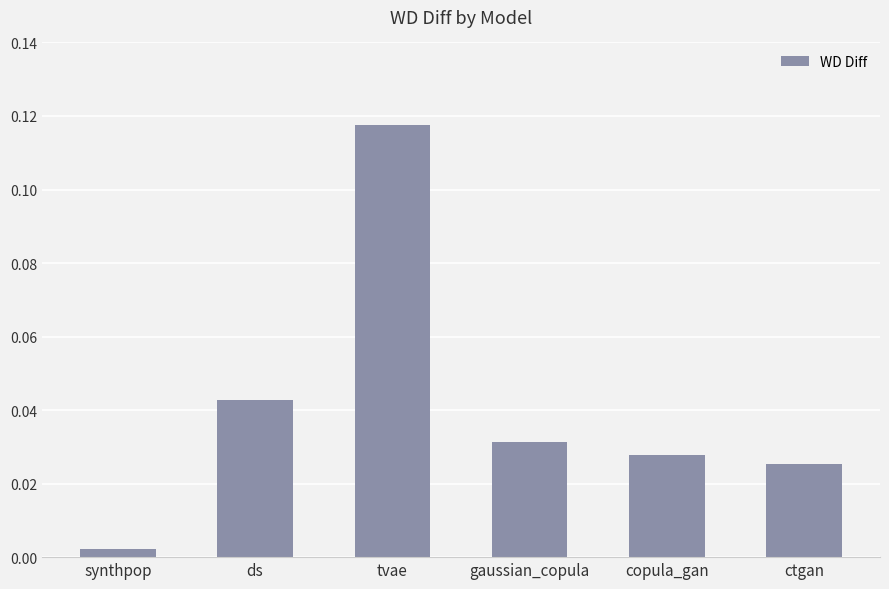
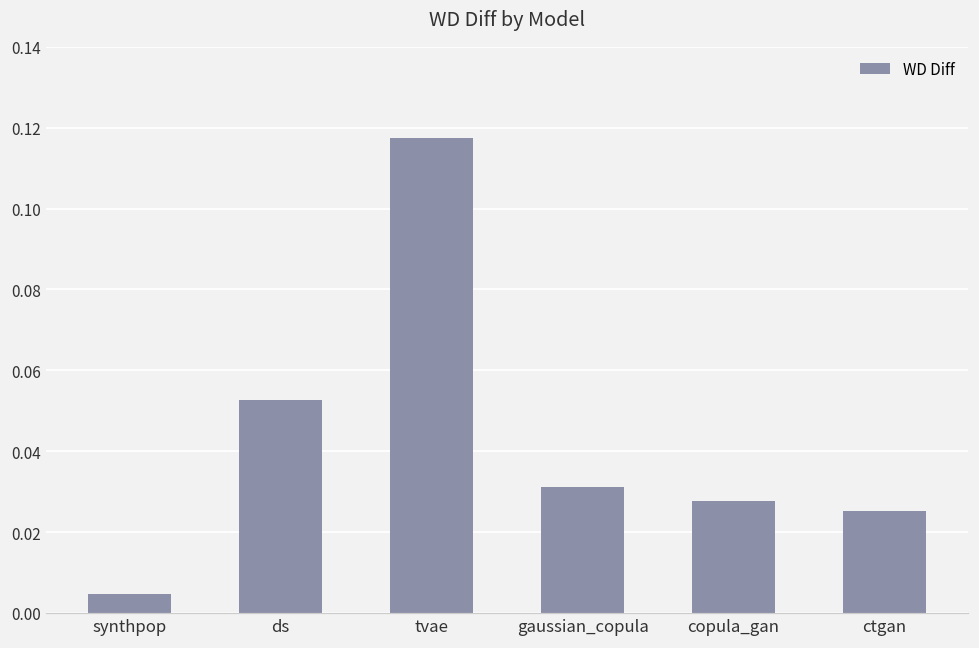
  {
-   "synthpop": 0.002,
-   "ds": 0.043,
+   "synthpop": 0.005,
+   "ds": 0.053,
    "tvae": 0.117,
    "gaussian_copula": 0.031,
    "copula_gan": 0.028,
    "ctgan": 0.025
  }
